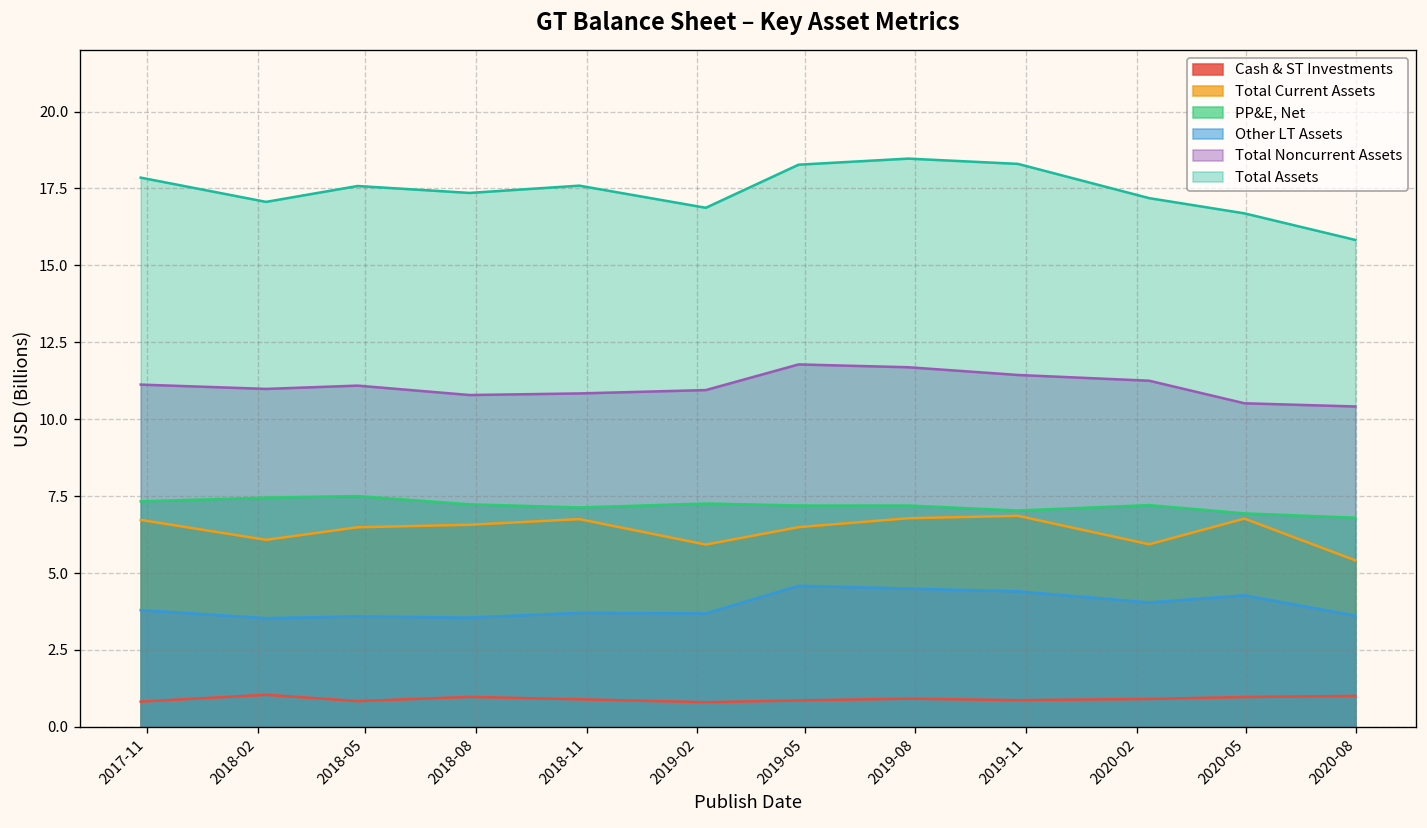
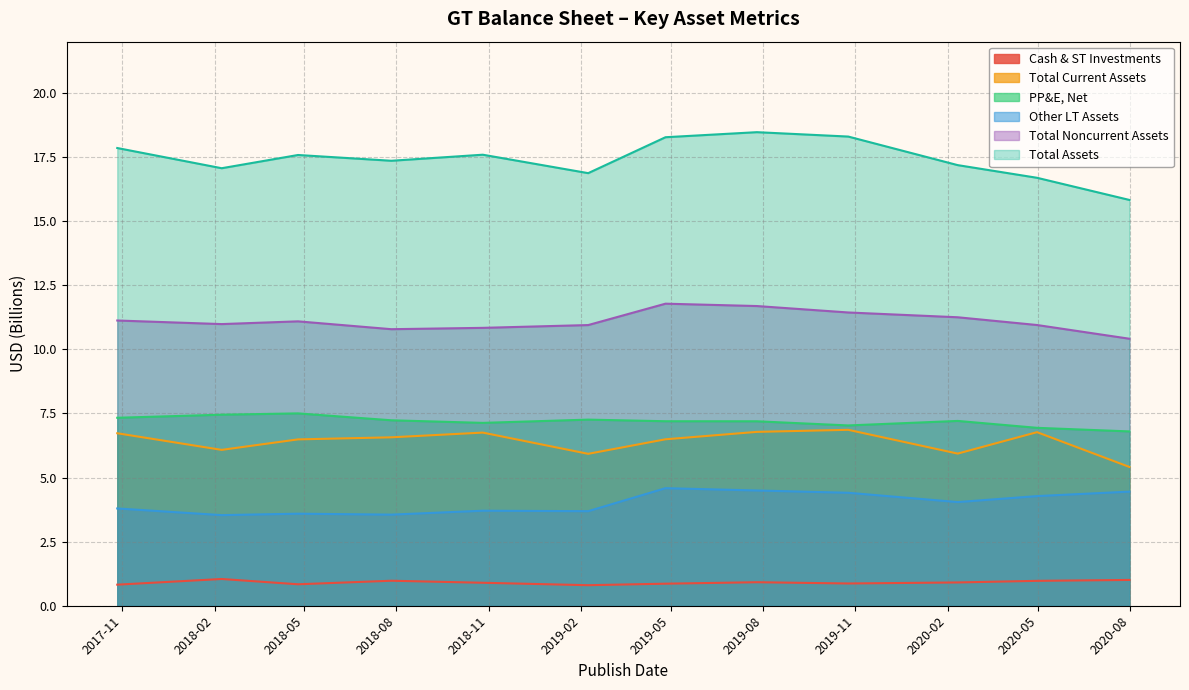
  {
    "Cash & ST Investments": {
      "2020-05": 1.0,
      "2020-08": 1.0
    },
    "Total Current Assets": {
      "2020-05": 6.8,
      "2020-08": 5.4
    },
    "Other LT Assets": {
      "2020-05": 4.3,
-     "2020-08": 3.6
+     "2020-08": 4.5
    },
    "Total Noncurrent Assets": {
-     "2020-05": 10.5,
+     "2020-05": 10.9,
      "2020-08": 10.4
    }
  }
